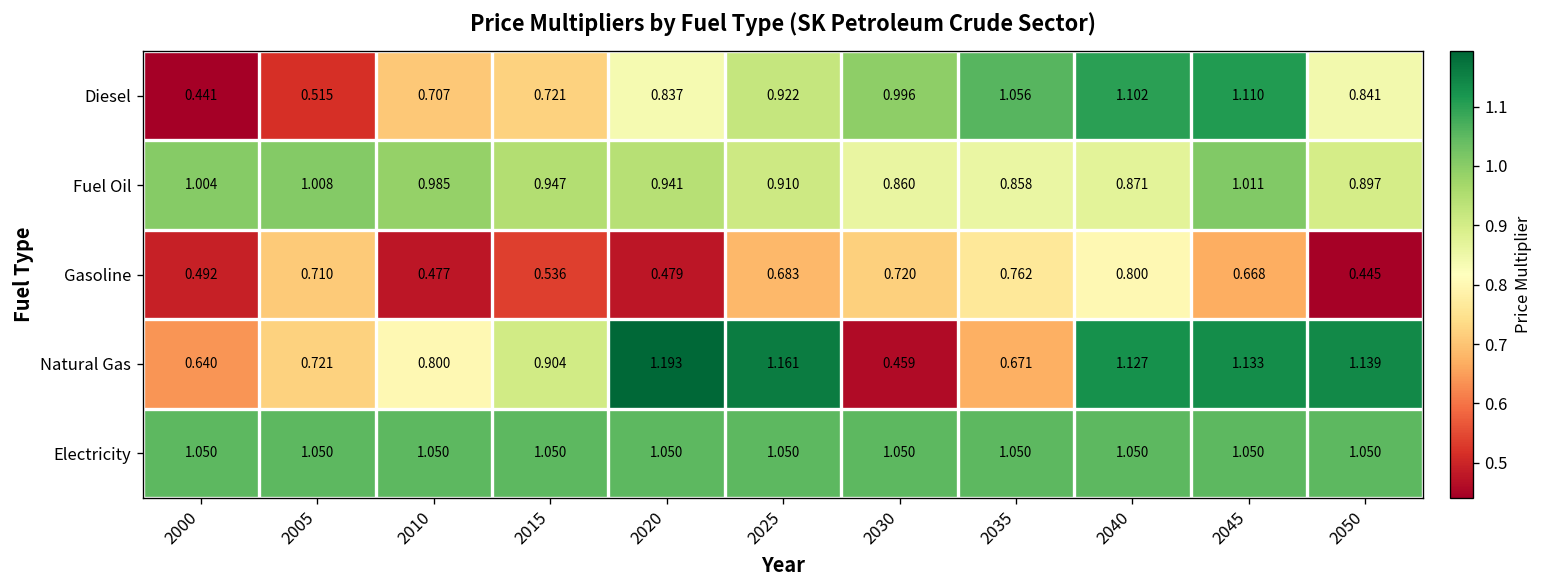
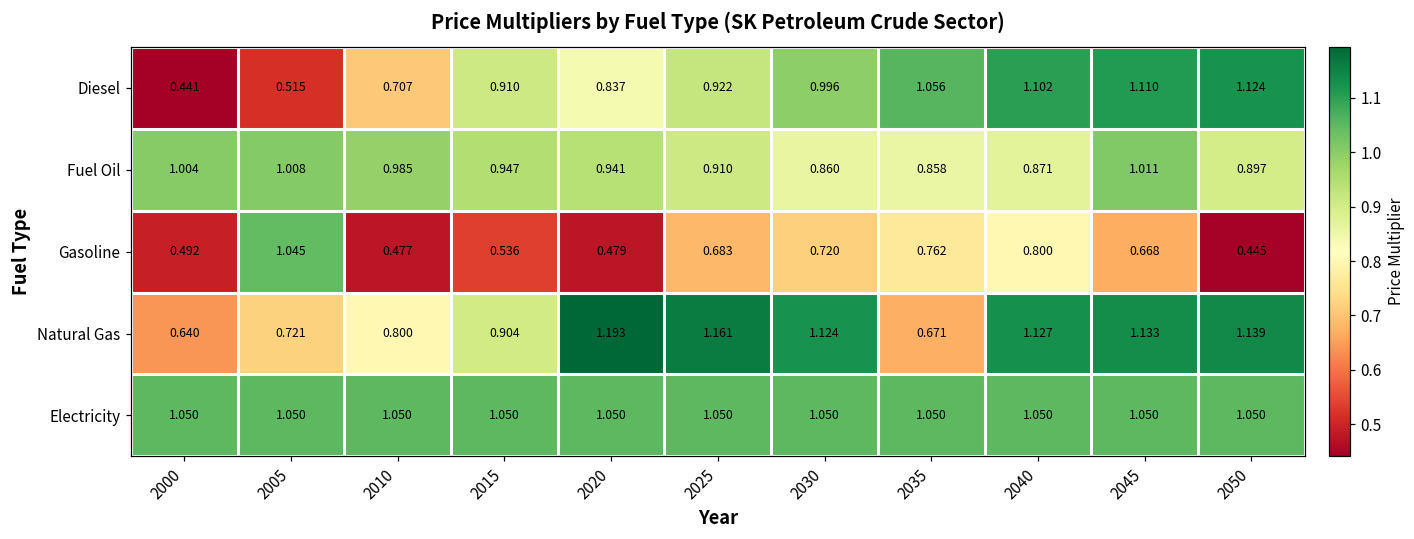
  {
    "Diesel": {
      "2000": 0.441,
      "2005": 0.515,
      "2010": 0.707,
-     "2015": 0.721,
+     "2015": 0.910,
      "2020": 0.837,
      "2025": 0.922,
      "2030": 0.996,
      "2035": 1.056,
      "2040": 1.102,
      "2045": 1.110,
-     "2050": 0.841
+     "2050": 1.124
    },
    "Fuel Oil": {
      "2000": 1.004,
      "2005": 1.008,
      "2010": 0.985,
      "2015": 0.947,
      "2020": 0.941,
      "2025": 0.910,
      "2030": 0.860,
      "2035": 0.858,
      "2040": 0.871,
      "2045": 1.011,
      "2050": 0.897
    },
    "Gasoline": {
      "2000": 0.492,
-     "2005": 0.710,
+     "2005": 1.045,
      "2010": 0.477,
      "2015": 0.536,
      "2020": 0.479,
      "2025": 0.683,
      "2030": 0.720,
      "2035": 0.762,
      "2040": 0.800,
      "2045": 0.668,
      "2050": 0.445
    },
    "Natural Gas": {
      "2000": 0.640,
      "2005": 0.721,
      "2010": 0.800,
      "2015": 0.904,
      "2020": 1.193,
      "2025": 1.161,
-     "2030": 0.459,
+     "2030": 1.124,
      "2035": 0.671,
      "2040": 1.127,
      "2045": 1.133,
      "2050": 1.139
    },
    "Electricity": {
      "2000": 1.050,
      "2005": 1.050,
      "2010": 1.050,
      "2015": 1.050,
      "2020": 1.050,
      "2025": 1.050,
      "2030": 1.050,
      "2035": 1.050,
      "2040": 1.050,
      "2045": 1.050,
      "2050": 1.050
    }
  }
